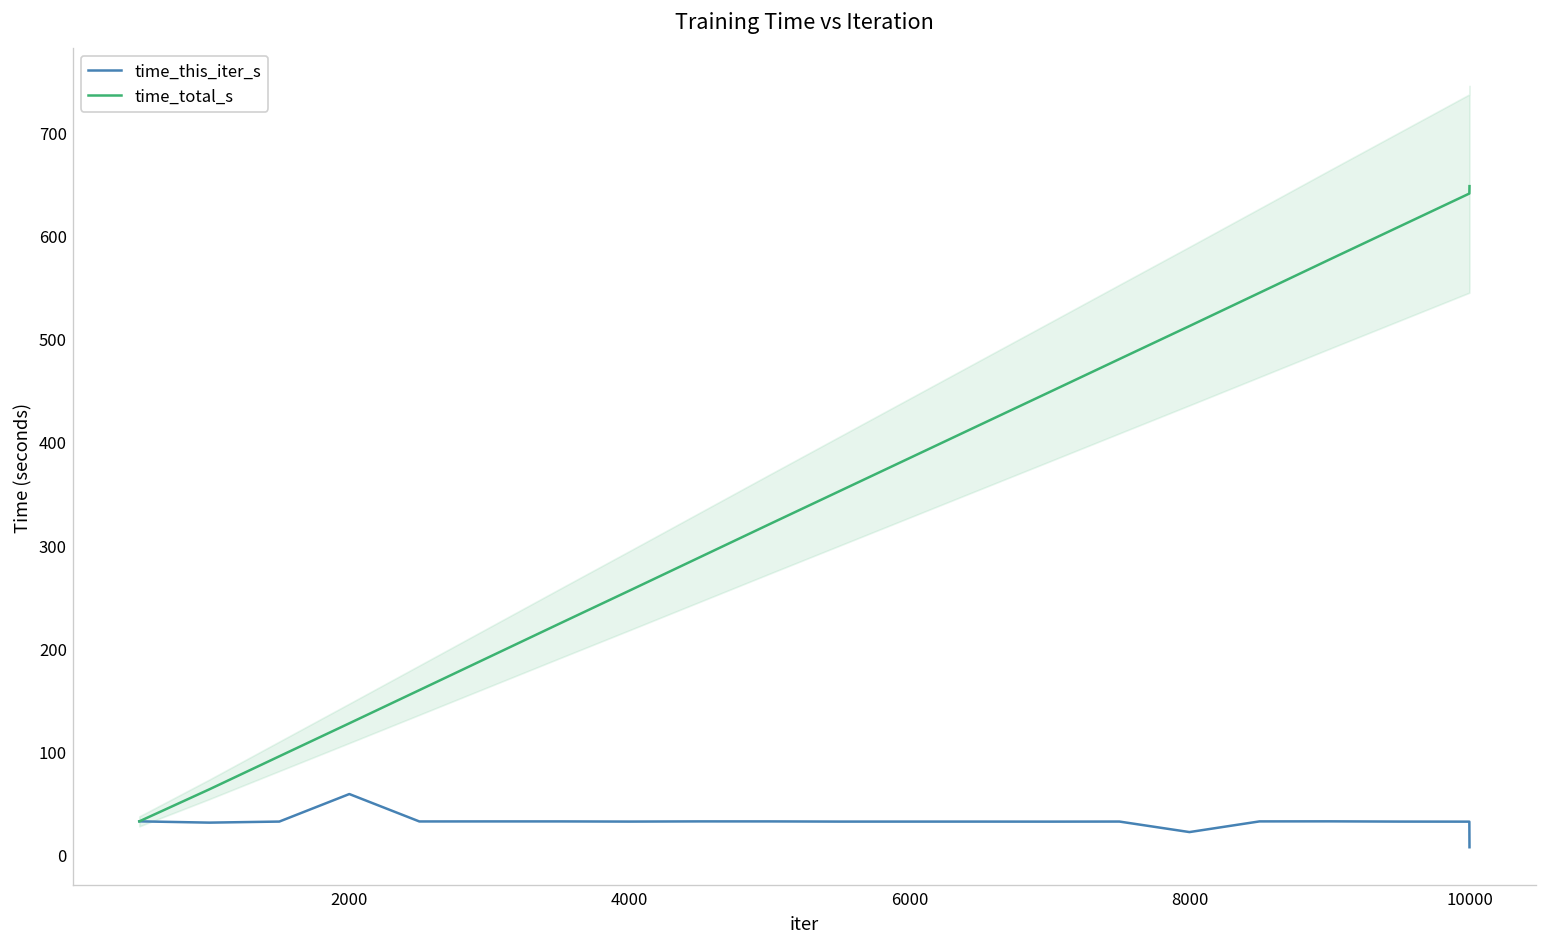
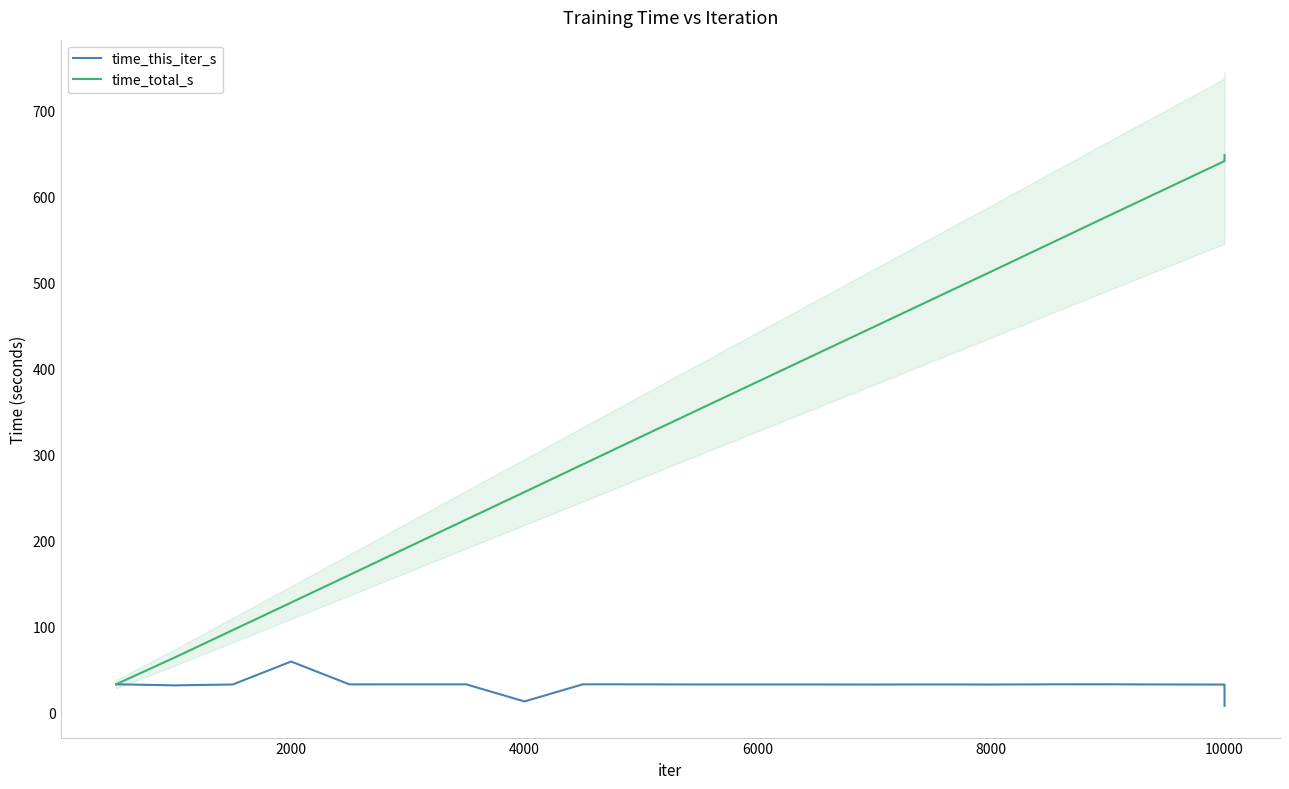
  {
    "time_this_iter_s": {
      "2000": 60,
-     "4000": 30,
+     "4000": 10,
      "6000": 30,
-     "8000": 20,
+     "8000": 30,
      "10000": 10
    }
  }
